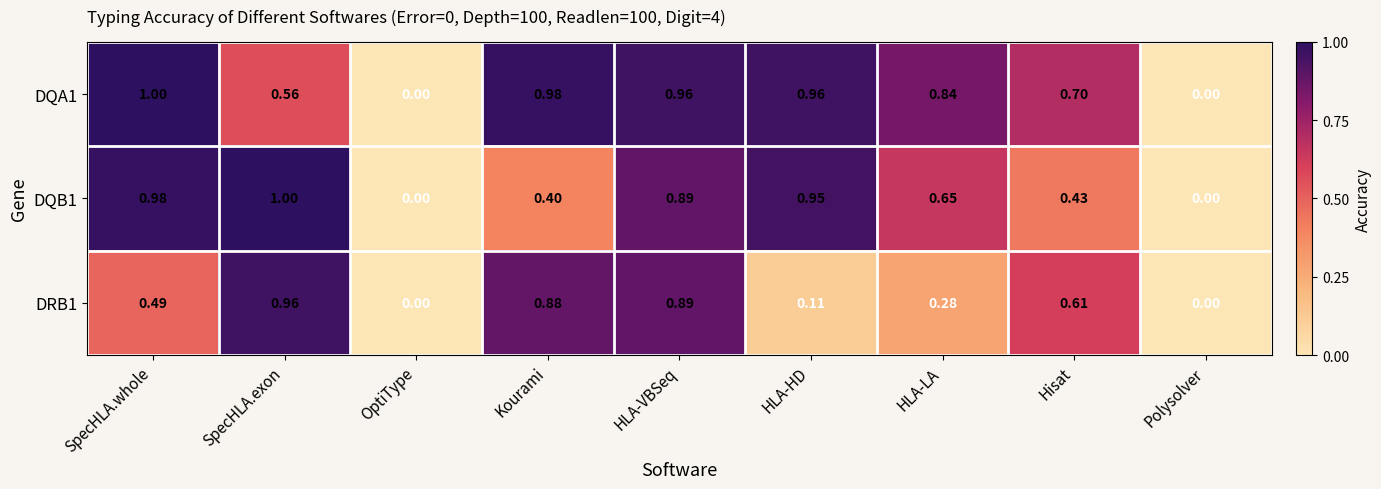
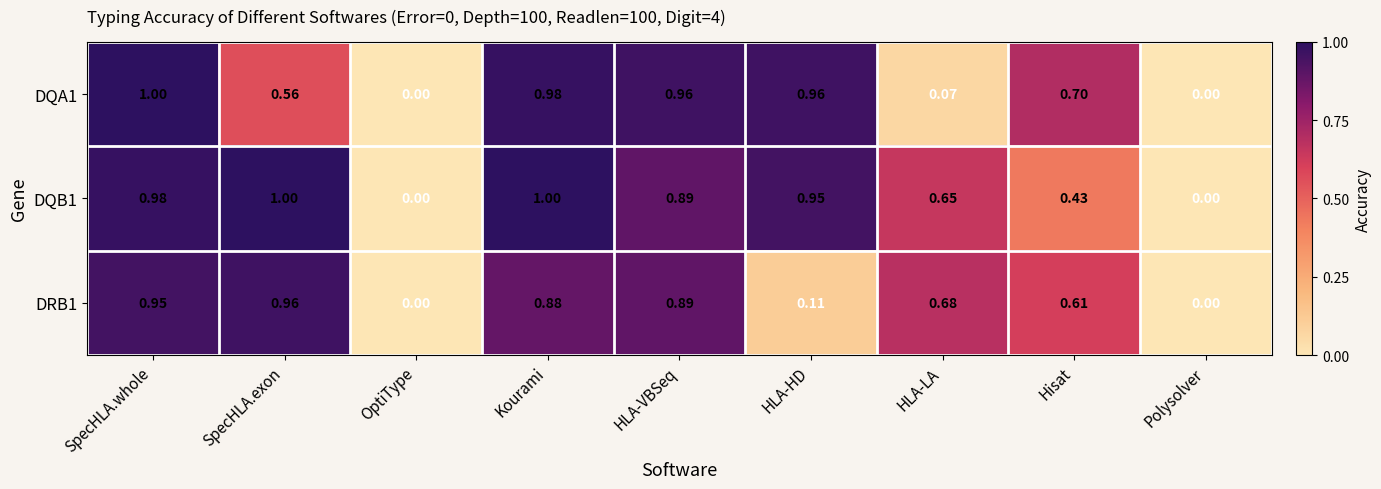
  {
    "DQA1": {
      "SpecHLA.whole": 1.00,
      "SpecHLA.exon": 0.56,
      "OptiType": 0.00,
      "Kourami": 0.98,
      "HLA-VBSeq": 0.96,
      "HLA-HD": 0.96,
-     "HLA-LA": 0.84,
+     "HLA-LA": 0.07,
      "Hisat": 0.70,
      "Polysolver": 0.00
    },
    "DQB1": {
      "SpecHLA.whole": 0.98,
      "SpecHLA.exon": 1.00,
      "OptiType": 0.00,
-     "Kourami": 0.40,
+     "Kourami": 1.00,
      "HLA-VBSeq": 0.89,
      "HLA-HD": 0.95,
      "HLA-LA": 0.65,
      "Hisat": 0.43,
      "Polysolver": 0.00
    },
    "DRB1": {
-     "SpecHLA.whole": 0.49,
+     "SpecHLA.whole": 0.95,
      "SpecHLA.exon": 0.96,
      "OptiType": 0.00,
      "Kourami": 0.88,
      "HLA-VBSeq": 0.89,
      "HLA-HD": 0.11,
-     "HLA-LA": 0.28,
+     "HLA-LA": 0.68,
      "Hisat": 0.61,
      "Polysolver": 0.00
    }
  }
